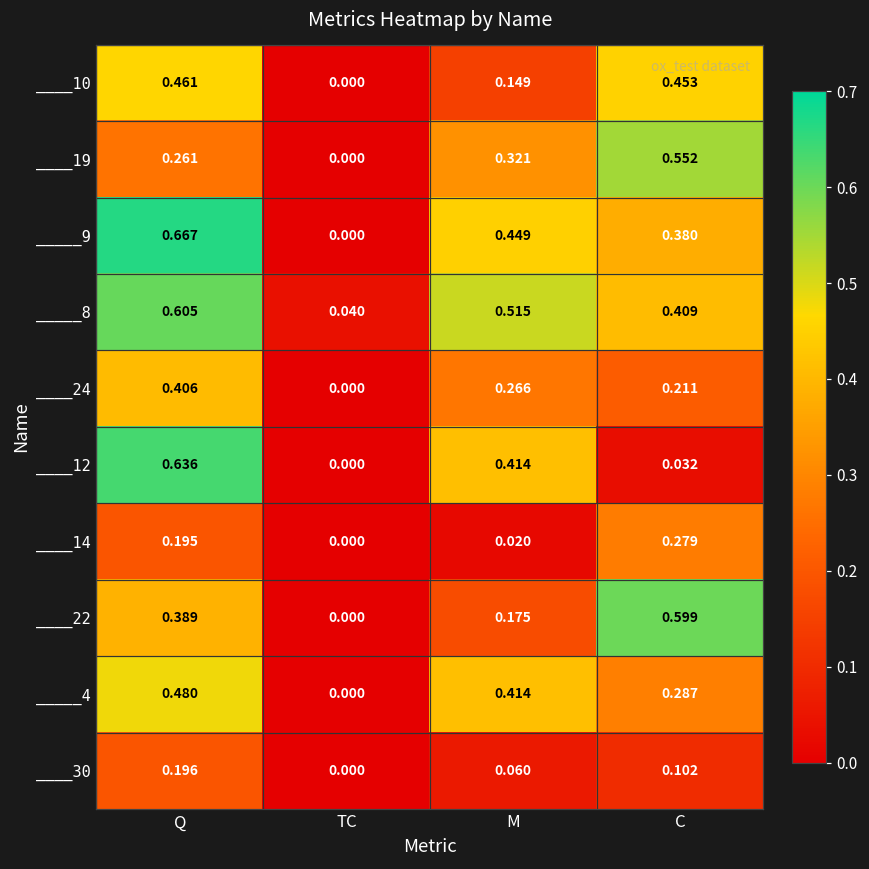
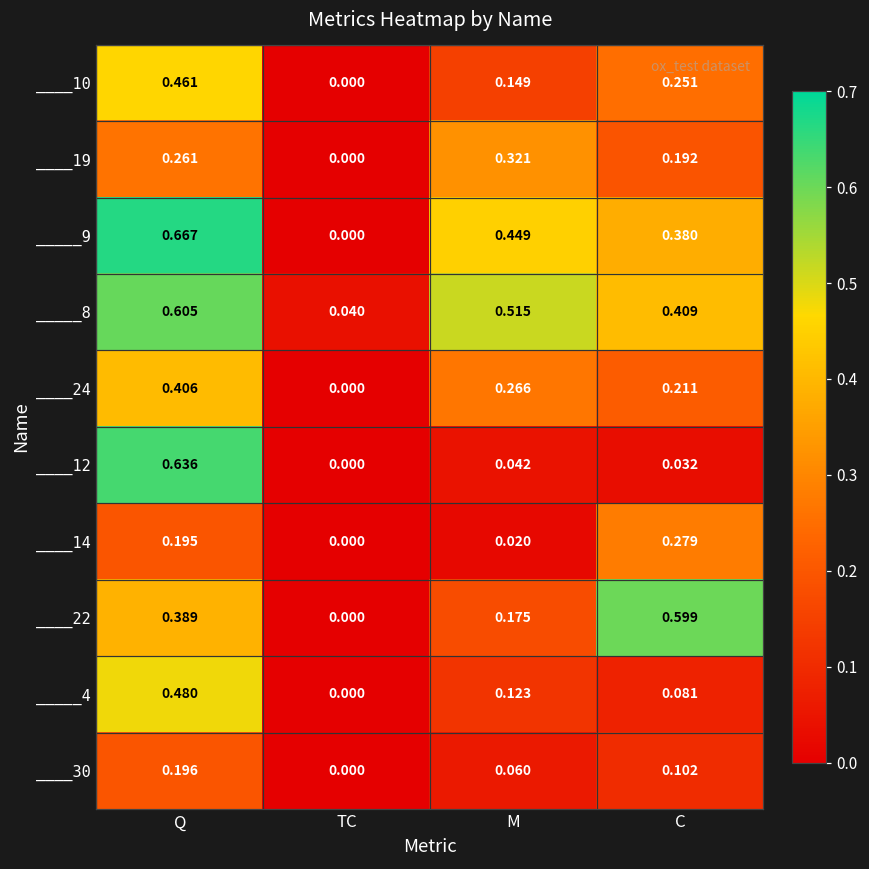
  {
    "____10": {
      "Q": 0.461,
      "TC": 0.000,
      "M": 0.149,
-     "C": 0.453
+     "C": 0.251
    },
    "____19": {
      "Q": 0.261,
      "TC": 0.000,
      "M": 0.321,
-     "C": 0.552
+     "C": 0.192
    },
    "_____9": {
      "Q": 0.667,
      "TC": 0.000,
      "M": 0.449,
      "C": 0.380
    },
    "_____8": {
      "Q": 0.605,
      "TC": 0.040,
      "M": 0.515,
      "C": 0.409
    },
    "____24": {
      "Q": 0.406,
      "TC": 0.000,
      "M": 0.266,
      "C": 0.211
    },
    "____12": {
      "Q": 0.636,
      "TC": 0.000,
-     "M": 0.414,
+     "M": 0.042,
      "C": 0.032
    },
    "____14": {
      "Q": 0.195,
      "TC": 0.000,
      "M": 0.020,
      "C": 0.279
    },
    "____22": {
      "Q": 0.389,
      "TC": 0.000,
      "M": 0.175,
      "C": 0.599
    },
    "_____4": {
      "Q": 0.480,
      "TC": 0.000,
-     "M": 0.414,
-     "C": 0.287
+     "M": 0.123,
+     "C": 0.081
    },
    "____30": {
      "Q": 0.196,
      "TC": 0.000,
      "M": 0.060,
      "C": 0.102
    }
  }
